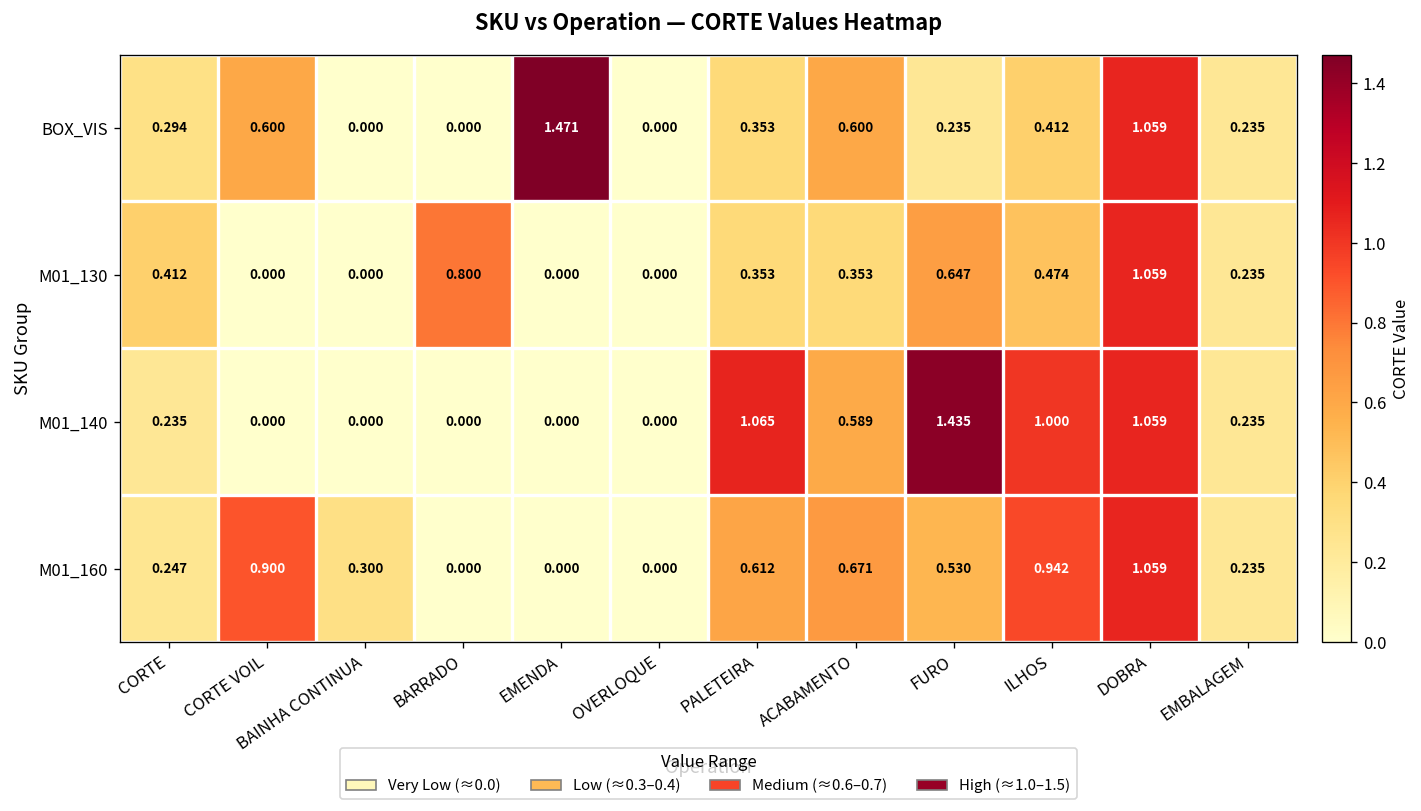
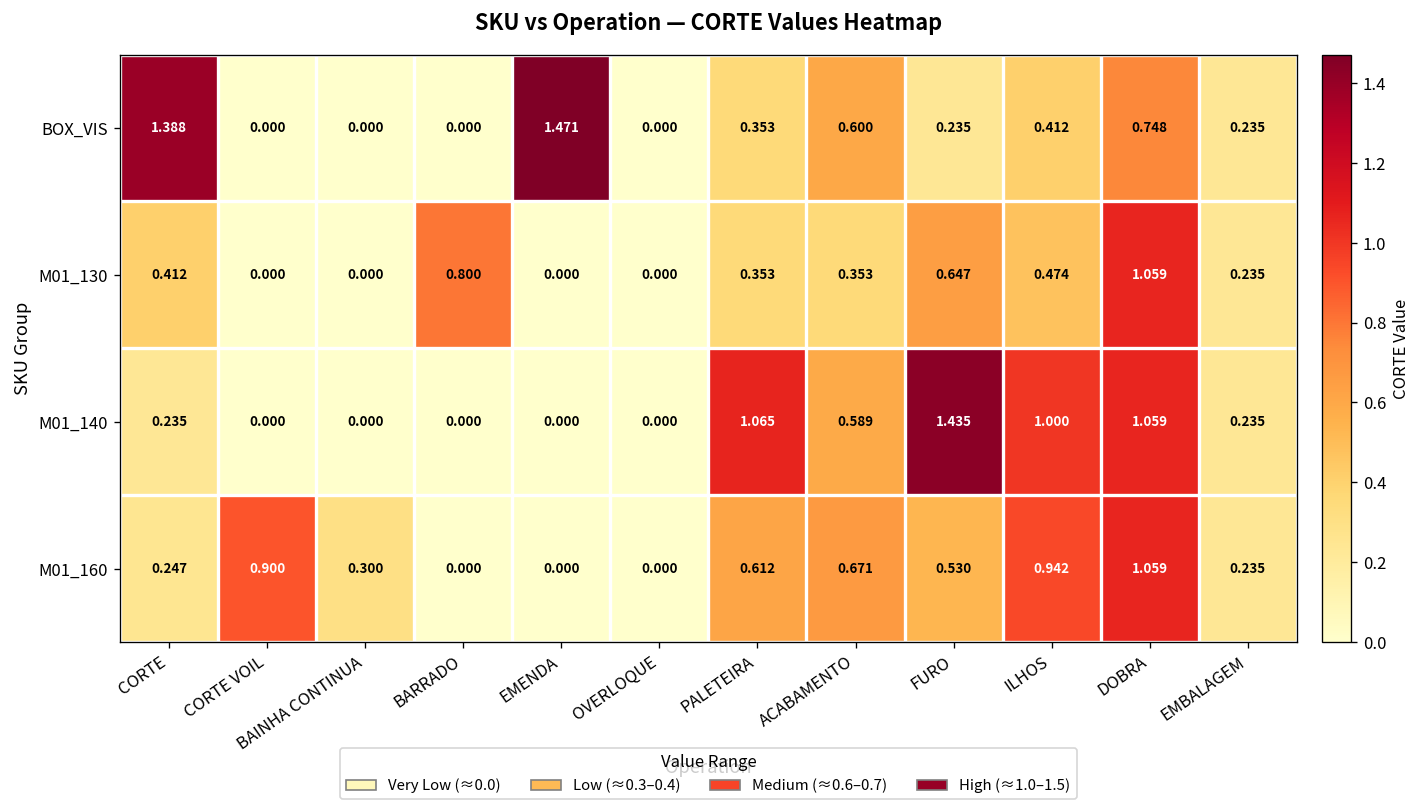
  {
    "BOX_VIS": {
-     "CORTE": 0.294,
-     "CORTE VOIL": 0.600,
+     "CORTE": 1.388,
+     "CORTE VOIL": 0.000,
      "BAINHA CONTINUA": 0.000,
      "BARRADO": 0.000,
      "EMENDA": 1.471,
      "OVERLOQUE": 0.000,
      "PALETEIRA": 0.353,
      "ACABAMENTO": 0.600,
      "FURO": 0.235,
      "ILHOS": 0.412,
-     "DOBRA": 1.059,
+     "DOBRA": 0.748,
      "EMBALAGEM": 0.235
    },
    "M01_130": {
      "CORTE": 0.412,
      "CORTE VOIL": 0.000,
      "BAINHA CONTINUA": 0.000,
      "BARRADO": 0.800,
      "EMENDA": 0.000,
      "OVERLOQUE": 0.000,
      "PALETEIRA": 0.353,
      "ACABAMENTO": 0.353,
      "FURO": 0.647,
      "ILHOS": 0.474,
      "DOBRA": 1.059,
      "EMBALAGEM": 0.235
    },
    "M01_140": {
      "CORTE": 0.235,
      "CORTE VOIL": 0.000,
      "BAINHA CONTINUA": 0.000,
      "BARRADO": 0.000,
      "EMENDA": 0.000,
      "OVERLOQUE": 0.000,
      "PALETEIRA": 1.065,
      "ACABAMENTO": 0.589,
      "FURO": 1.435,
      "ILHOS": 1.000,
      "DOBRA": 1.059,
      "EMBALAGEM": 0.235
    },
    "M01_160": {
      "CORTE": 0.247,
      "CORTE VOIL": 0.900,
      "BAINHA CONTINUA": 0.300,
      "BARRADO": 0.000,
      "EMENDA": 0.000,
      "OVERLOQUE": 0.000,
      "PALETEIRA": 0.612,
      "ACABAMENTO": 0.671,
      "FURO": 0.530,
      "ILHOS": 0.942,
      "DOBRA": 1.059,
      "EMBALAGEM": 0.235
    }
  }
